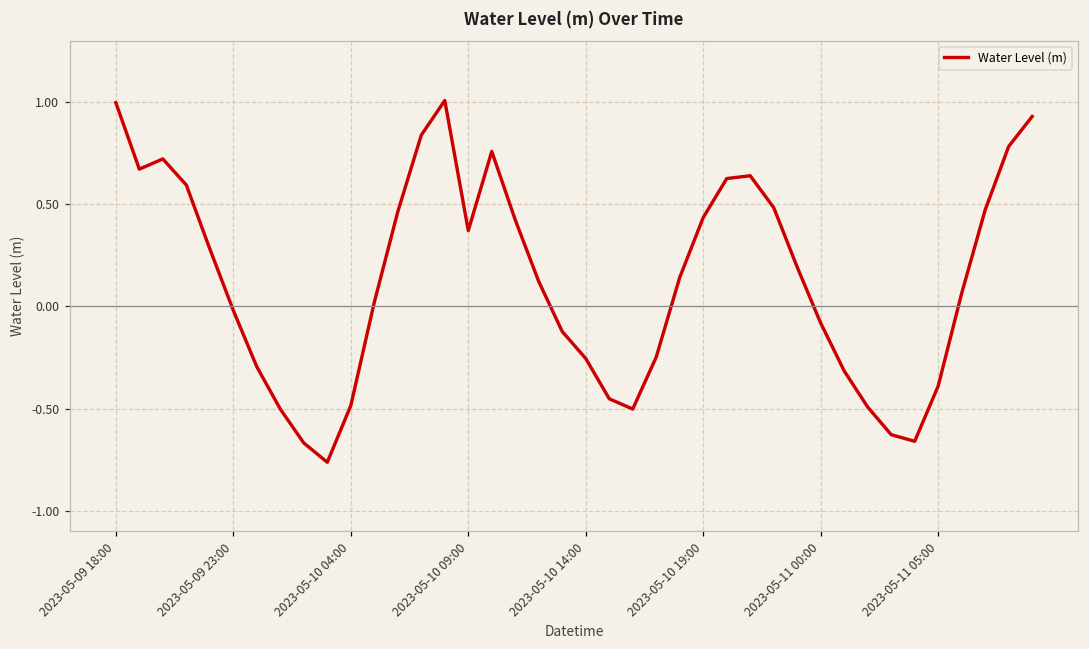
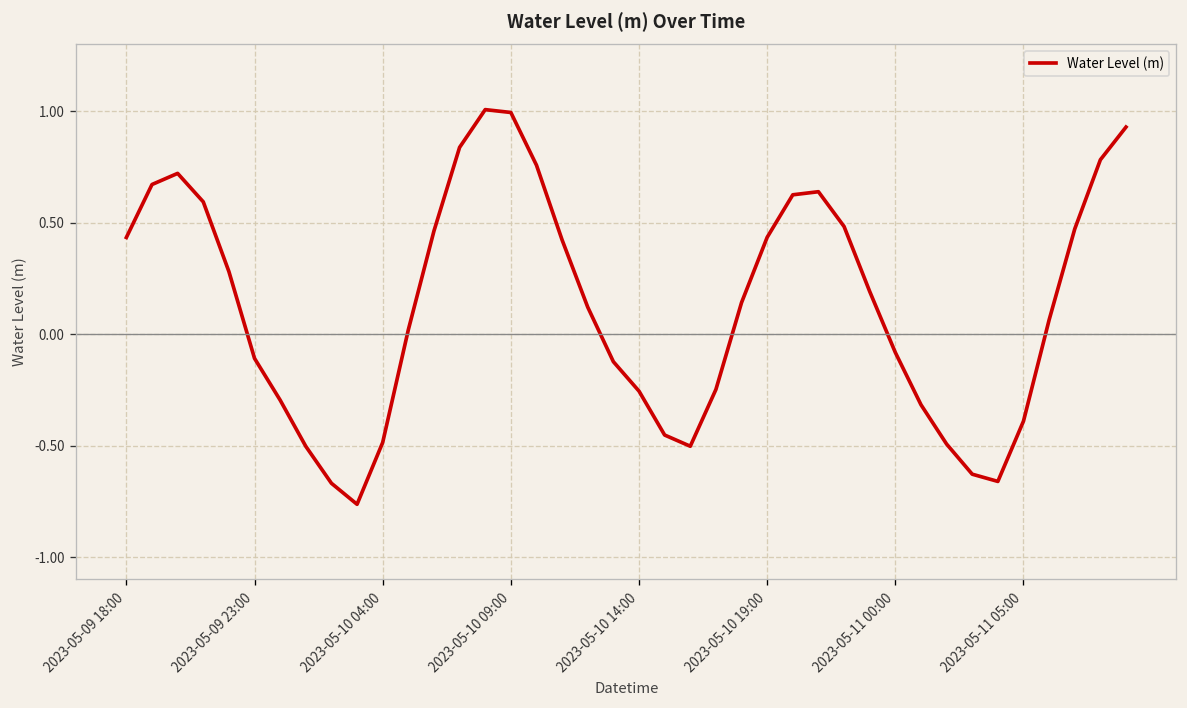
  {
-   "2023-05-09 18:00": 1.00,
-   "2023-05-09 23:00": -0.02,
+   "2023-05-09 18:00": 0.43,
+   "2023-05-09 23:00": -0.11,
    "2023-05-10 04:00": -0.49,
-   "2023-05-10 09:00": 0.37,
+   "2023-05-10 09:00": 0.99,
    "2023-05-10 14:00": -0.26,
    "2023-05-10 19:00": 0.43,
    "2023-05-11 00:00": -0.08,
    "2023-05-11 05:00": -0.39
  }
